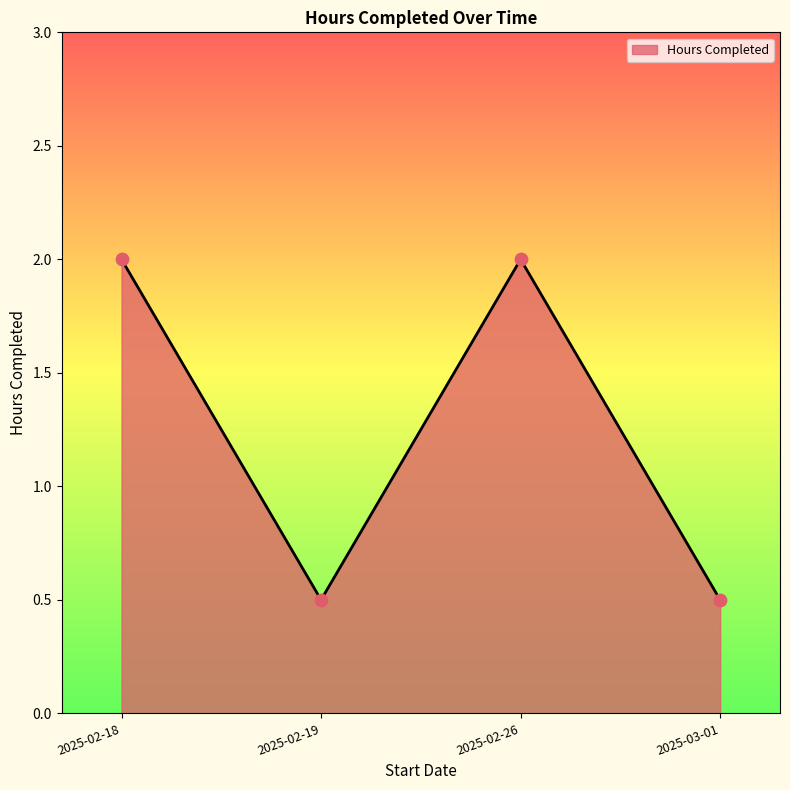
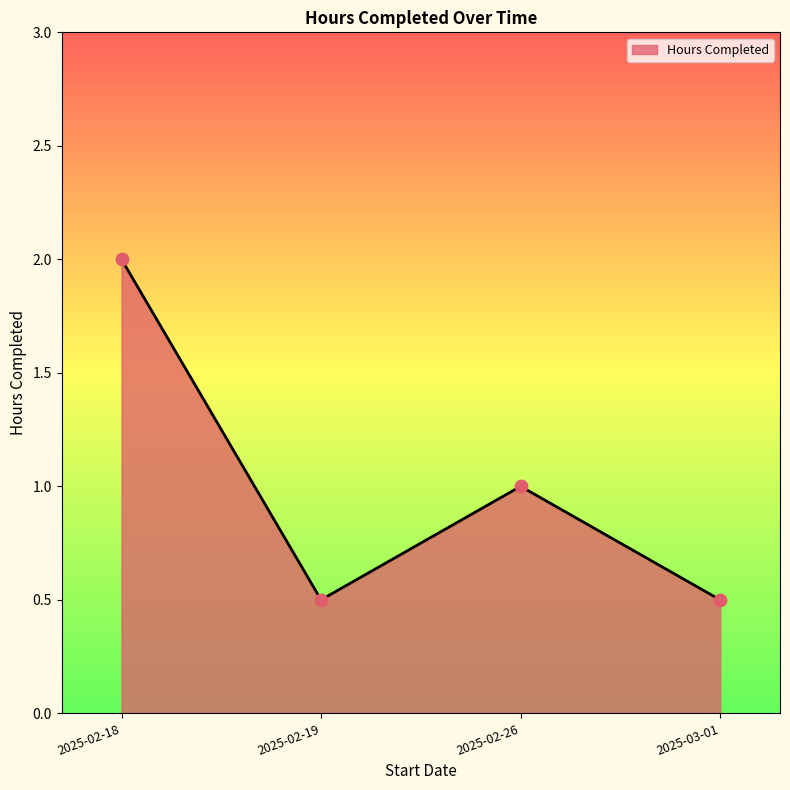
  {
    "2025-02-18": 2,
    "2025-02-19": 0.50,
-   "2025-02-26": 2,
+   "2025-02-26": 1,
    "2025-03-01": 0.50
  }
